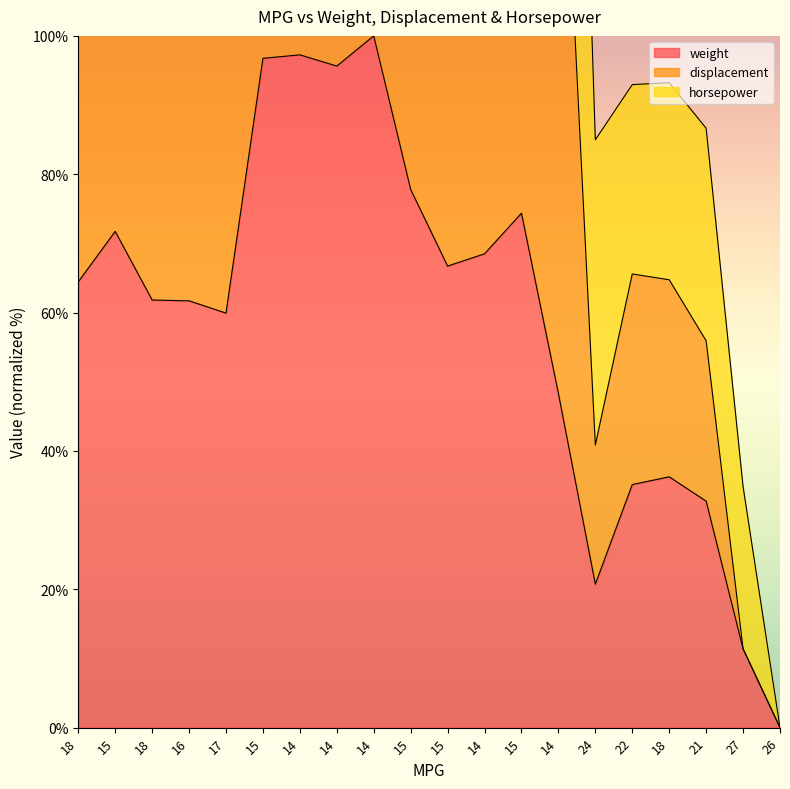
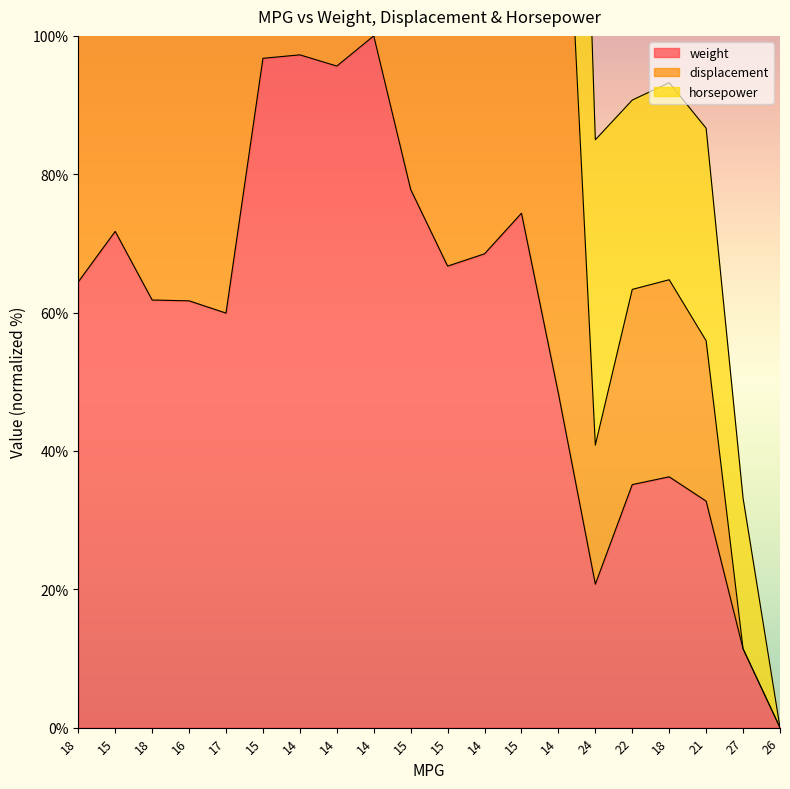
  {
    "weight": {
      "16": "62%",
      "17": "60%",
      "24": "21%",
      "22": "35%",
      "21": "33%"
    },
    "displacement": {
      "24": "20%",
-     "22": "30%",
+     "22": "28%",
      "21": "23%"
    },
    "horsepower": {
      "24": "44%",
      "22": "27%",
      "21": "31%",
-     "27": "23%"
+     "27": "22%"
    }
  }
